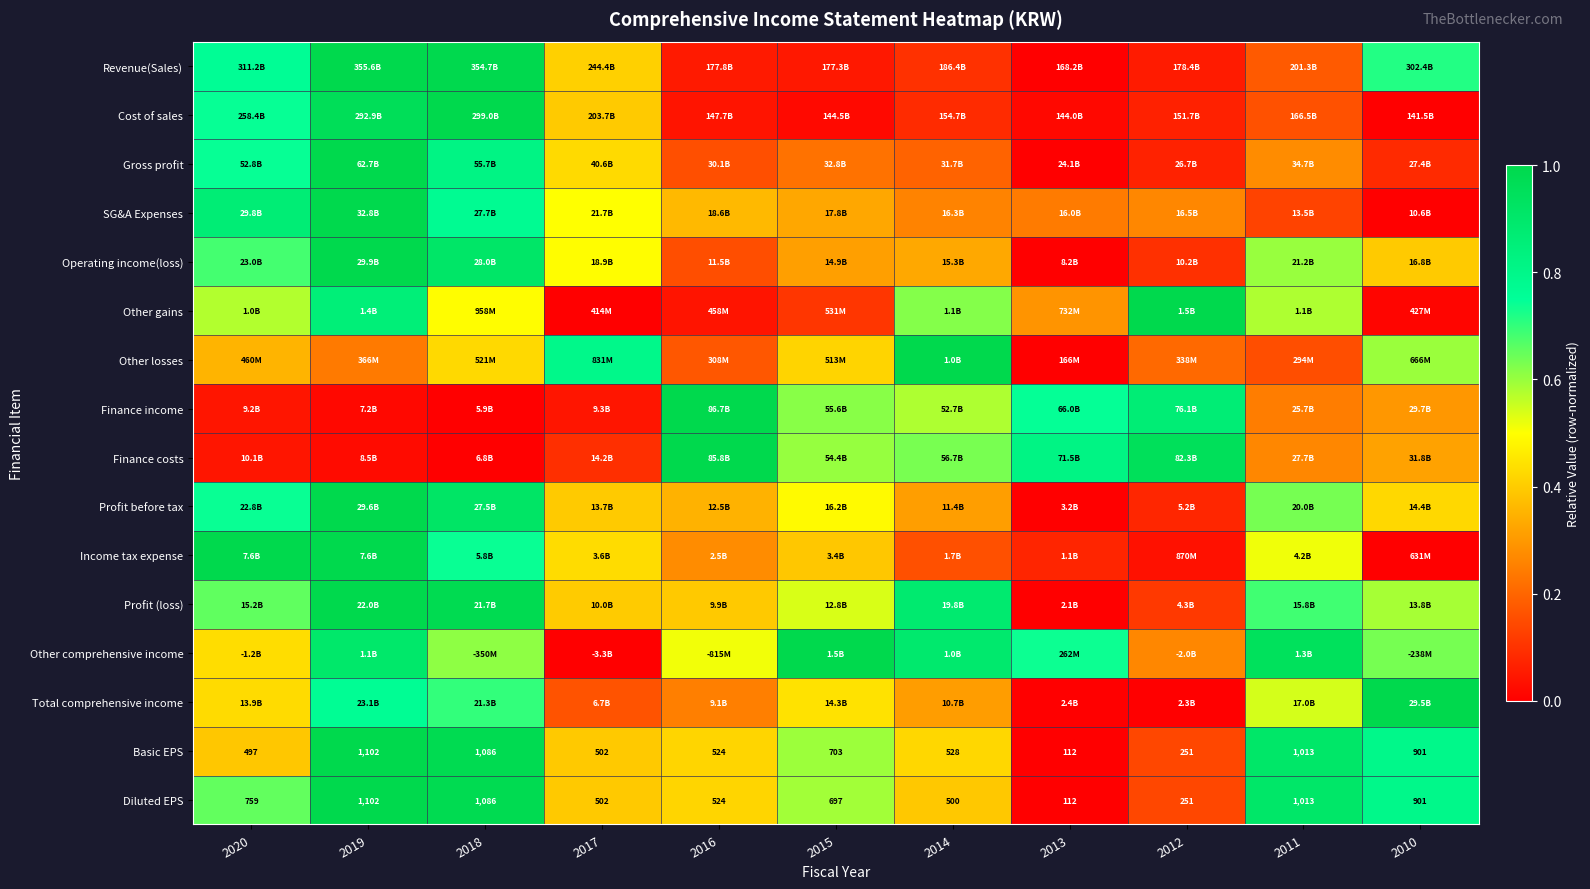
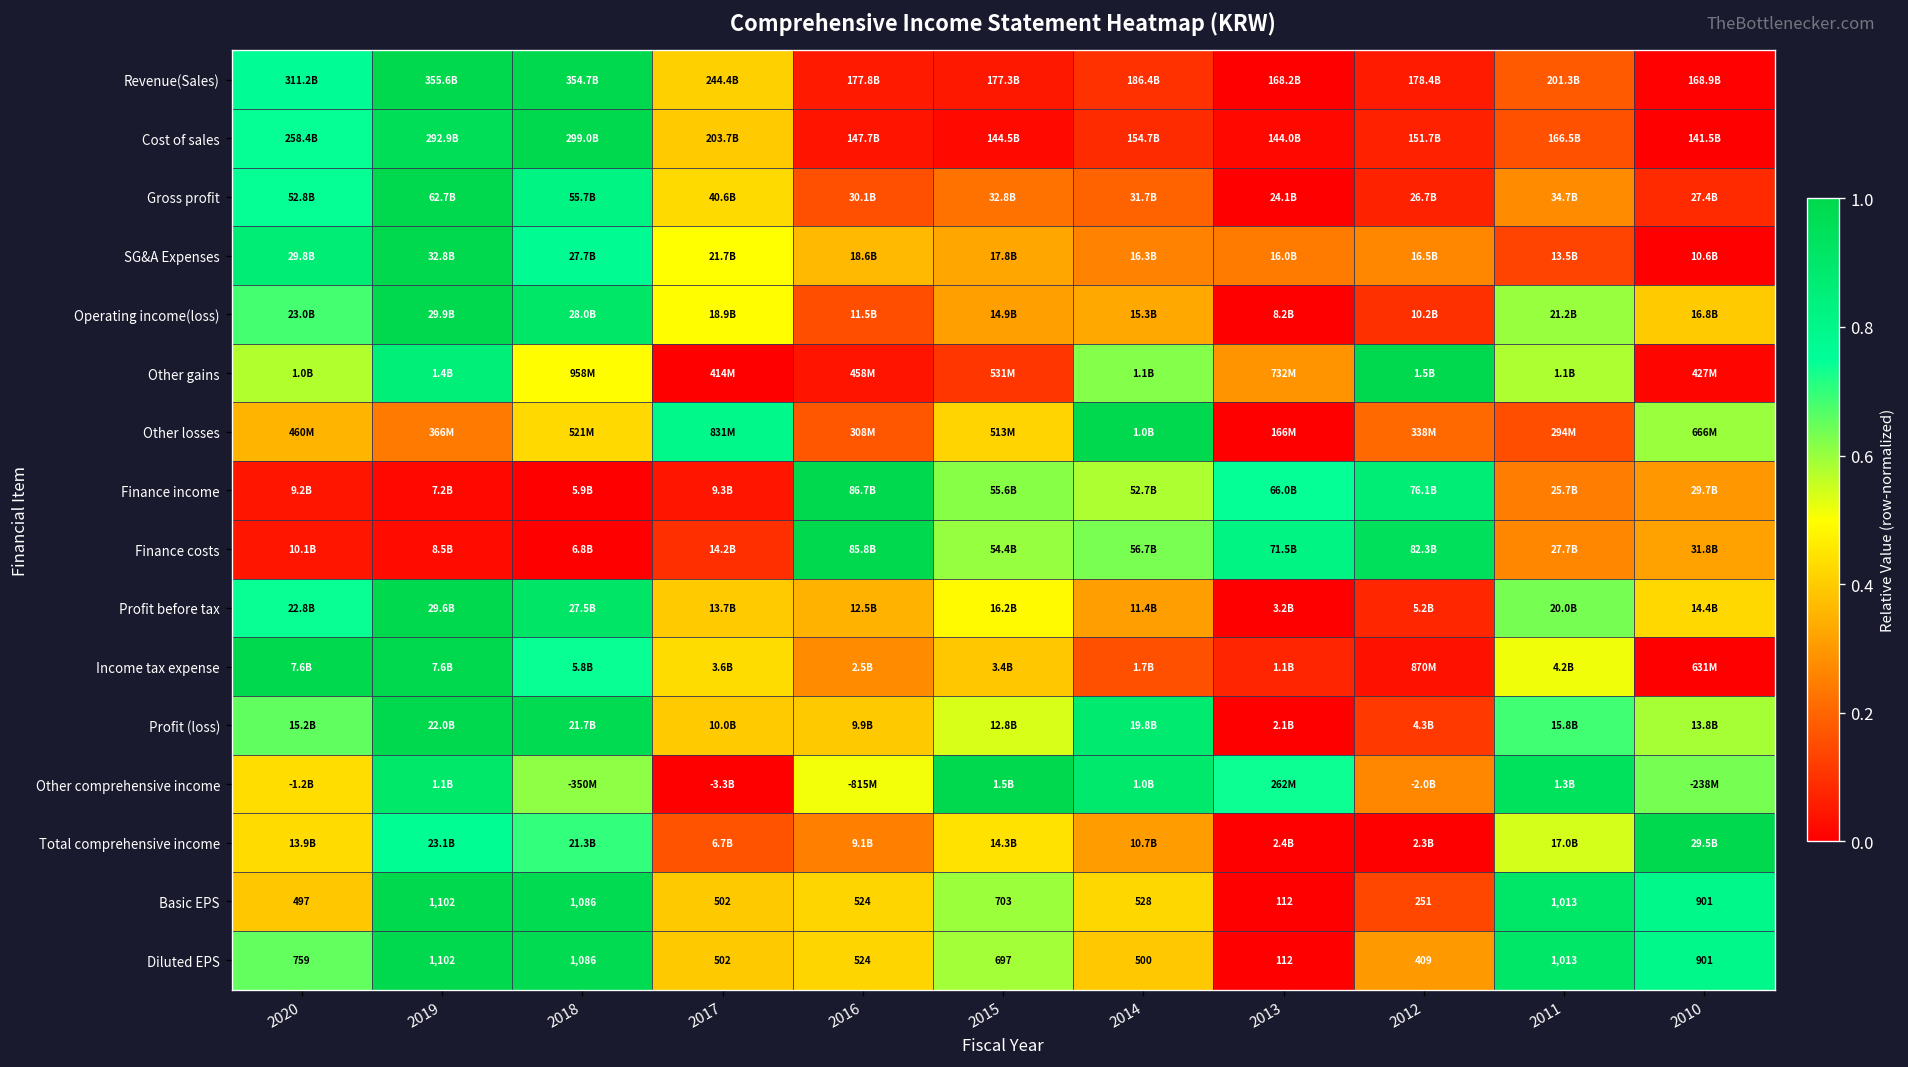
  {
    "Revenue(Sales)": {
      "2020": "311.2B",
      "2019": "355.6B",
      "2018": "354.7B",
      "2017": "244.4B",
      "2016": "177.8B",
      "2015": "177.3B",
      "2014": "186.4B",
      "2013": "168.2B",
      "2012": "178.4B",
      "2011": "201.3B",
-     "2010": "302.4B"
+     "2010": "168.9B"
    },
    "Cost of sales": {
      "2020": "258.4B",
      "2019": "292.9B",
      "2018": "299.0B",
      "2017": "203.7B",
      "2016": "147.7B",
      "2015": "144.5B",
      "2014": "154.7B",
      "2013": "144.0B",
      "2012": "151.7B",
      "2011": "166.5B",
      "2010": "141.5B"
    },
    "Gross profit": {
      "2020": "52.8B",
      "2019": "62.7B",
      "2018": "55.7B",
      "2017": "40.6B",
      "2016": "30.1B",
      "2015": "32.8B",
      "2014": "31.7B",
      "2013": "24.1B",
      "2012": "26.7B",
      "2011": "34.7B",
      "2010": "27.4B"
    },
    "SG&A Expenses": {
      "2020": "29.8B",
      "2019": "32.8B",
      "2018": "27.7B",
      "2017": "21.7B",
      "2016": "18.6B",
      "2015": "17.8B",
      "2014": "16.3B",
      "2013": "16.0B",
      "2012": "16.5B",
      "2011": "13.5B",
      "2010": "10.6B"
    },
    "Operating income(loss)": {
      "2020": "23.0B",
      "2019": "29.9B",
      "2018": "28.0B",
      "2017": "18.9B",
      "2016": "11.5B",
      "2015": "14.9B",
      "2014": "15.3B",
      "2013": "8.2B",
      "2012": "10.2B",
      "2011": "21.2B",
      "2010": "16.8B"
    },
    "Other gains": {
      "2020": "1.0B",
      "2019": "1.4B",
      "2018": "958M",
      "2017": "414M",
      "2016": "458M",
      "2015": "531M",
      "2014": "1.1B",
      "2013": "732M",
      "2012": "1.5B",
      "2011": "1.1B",
      "2010": "427M"
    },
    "Other losses": {
      "2020": "460M",
      "2019": "366M",
      "2018": "521M",
      "2017": "831M",
      "2016": "308M",
      "2015": "513M",
      "2014": "1.0B",
      "2013": "166M",
      "2012": "338M",
      "2011": "294M",
      "2010": "666M"
    },
    "Finance income": {
      "2020": "9.2B",
      "2019": "7.2B",
      "2018": "5.9B",
      "2017": "9.3B",
      "2016": "86.7B",
      "2015": "55.6B",
      "2014": "52.7B",
      "2013": "66.0B",
      "2012": "76.1B",
      "2011": "25.7B",
      "2010": "29.7B"
    },
    "Finance costs": {
      "2020": "10.1B",
      "2019": "8.5B",
      "2018": "6.8B",
      "2017": "14.2B",
      "2016": "85.8B",
      "2015": "54.4B",
      "2014": "56.7B",
      "2013": "71.5B",
      "2012": "82.3B",
      "2011": "27.7B",
      "2010": "31.8B"
    },
    "Profit before tax": {
      "2020": "22.8B",
      "2019": "29.6B",
      "2018": "27.5B",
      "2017": "13.7B",
      "2016": "12.5B",
      "2015": "16.2B",
      "2014": "11.4B",
      "2013": "3.2B",
      "2012": "5.2B",
      "2011": "20.0B",
      "2010": "14.4B"
    },
    "Income tax expense": {
      "2020": "7.6B",
      "2019": "7.6B",
      "2018": "5.8B",
      "2017": "3.6B",
      "2016": "2.5B",
      "2015": "3.4B",
      "2014": "1.7B",
      "2013": "1.1B",
      "2012": "870M",
      "2011": "4.2B",
      "2010": "631M"
    },
    "Profit (loss)": {
      "2020": "15.2B",
      "2019": "22.0B",
      "2018": "21.7B",
      "2017": "10.0B",
      "2016": "9.9B",
      "2015": "12.8B",
      "2014": "19.8B",
      "2013": "2.1B",
      "2012": "4.3B",
      "2011": "15.8B",
      "2010": "13.8B"
    },
    "Other comprehensive income": {
      "2020": "-1.2B",
      "2019": "1.1B",
      "2018": "-350M",
      "2017": "-3.3B",
      "2016": "-815M",
      "2015": "1.5B",
      "2014": "1.0B",
      "2013": "262M",
      "2012": "-2.0B",
      "2011": "1.3B",
      "2010": "-238M"
    },
    "Total comprehensive income": {
      "2020": "13.9B",
      "2019": "23.1B",
      "2018": "21.3B",
      "2017": "6.7B",
      "2016": "9.1B",
      "2015": "14.3B",
      "2014": "10.7B",
      "2013": "2.4B",
      "2012": "2.3B",
      "2011": "17.0B",
      "2010": "29.5B"
    },
    "Basic EPS": {
      "2020": "497",
      "2019": "1,102",
      "2018": "1,086",
      "2017": "502",
      "2016": "524",
      "2015": "703",
      "2014": "528",
      "2013": "112",
      "2012": "251",
      "2011": "1,013",
      "2010": "901"
    },
    "Diluted EPS": {
      "2020": "759",
      "2019": "1,102",
      "2018": "1,086",
      "2017": "502",
      "2016": "524",
      "2015": "697",
      "2014": "500",
      "2013": "112",
-     "2012": "251",
+     "2012": "409",
      "2011": "1,013",
      "2010": "901"
    }
  }
